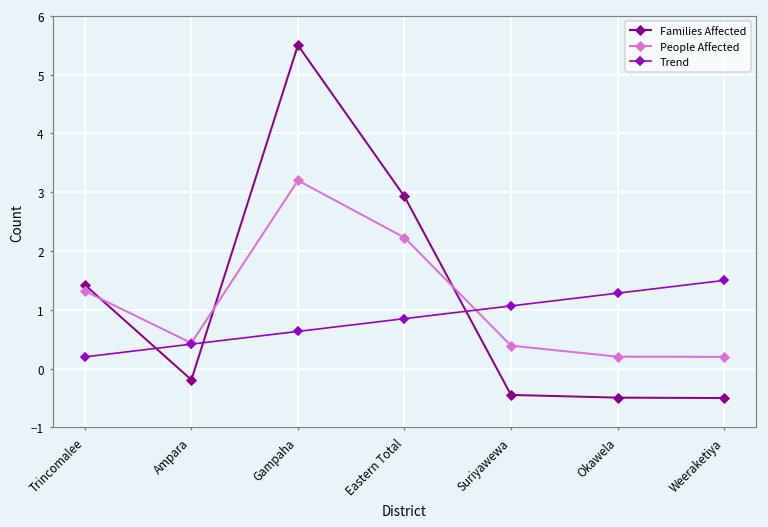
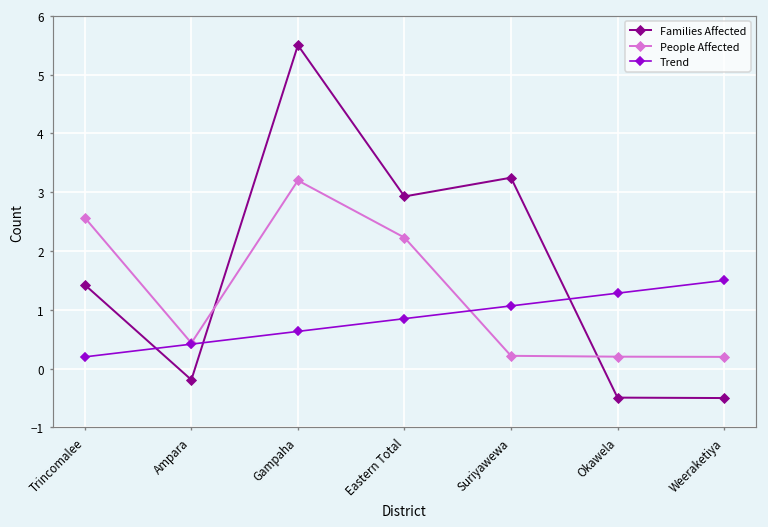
  {
    "Families Affected": {
      "Trincomalee": 1.4,
      "Ampara": -0.2,
      "Gampaha": 5.5,
      "Eastern Total": 2.9,
-     "Suriyawewa": -0.4,
+     "Suriyawewa": 3.2,
      "Okawela": -0.5,
      "Weeraketiya": -0.5
    },
    "People Affected": {
-     "Trincomalee": 1.3,
+     "Trincomalee": 2.6,
      "Gampaha": 3.2,
      "Eastern Total": 2.2,
-     "Suriyawewa": 0.4,
+     "Suriyawewa": 0.2,
      "Okawela": 0.2,
      "Weeraketiya": 0.2
    },
    "Trend": {
      "Trincomalee": 0.2,
      "Gampaha": 0.6,
      "Eastern Total": 0.9,
      "Suriyawewa": 1.1,
      "Okawela": 1.3,
      "Weeraketiya": 1.5
    }
  }
